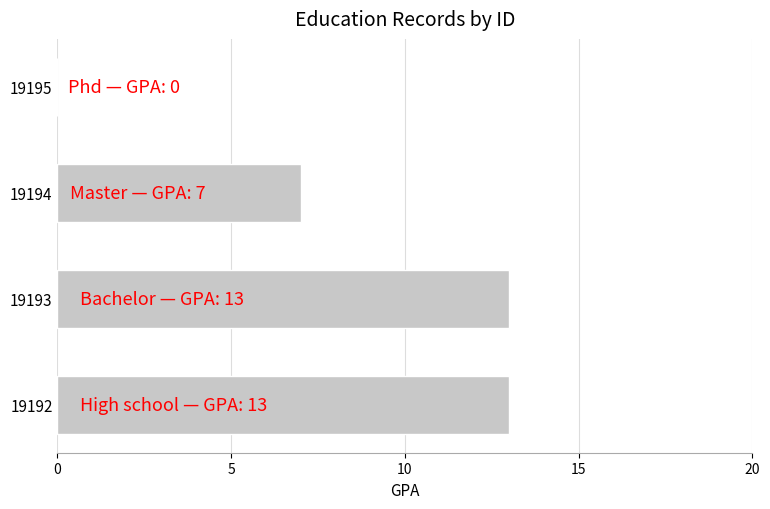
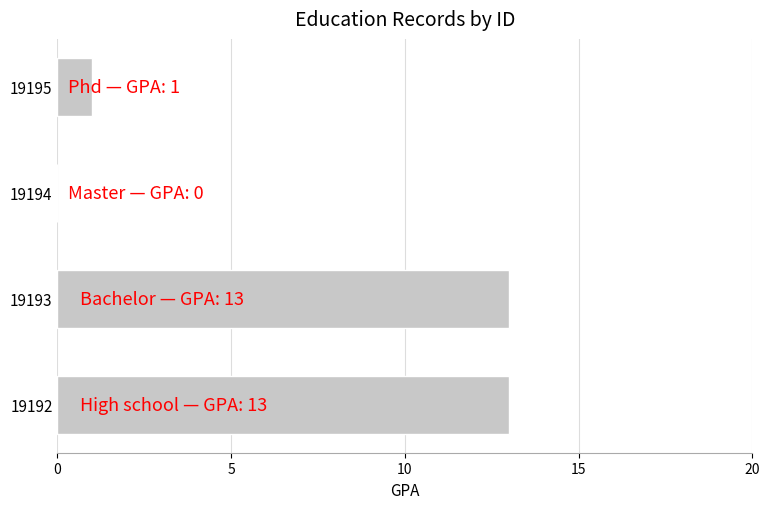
  {
-   "19195": 0,
-   "19194": 7,
+   "19195": 1,
+   "19194": 0,
    "19193": 13,
    "19192": 13
  }
